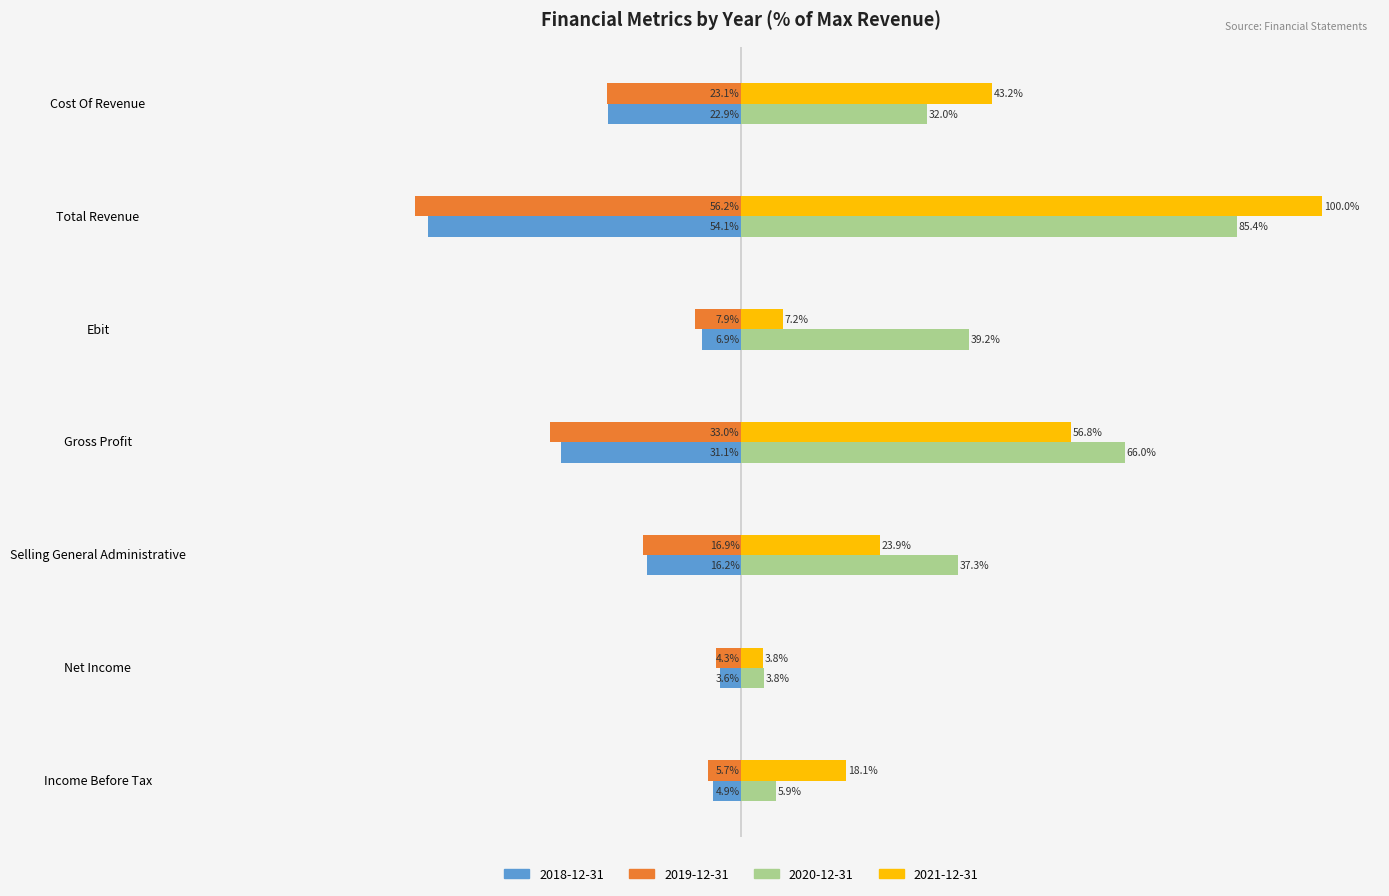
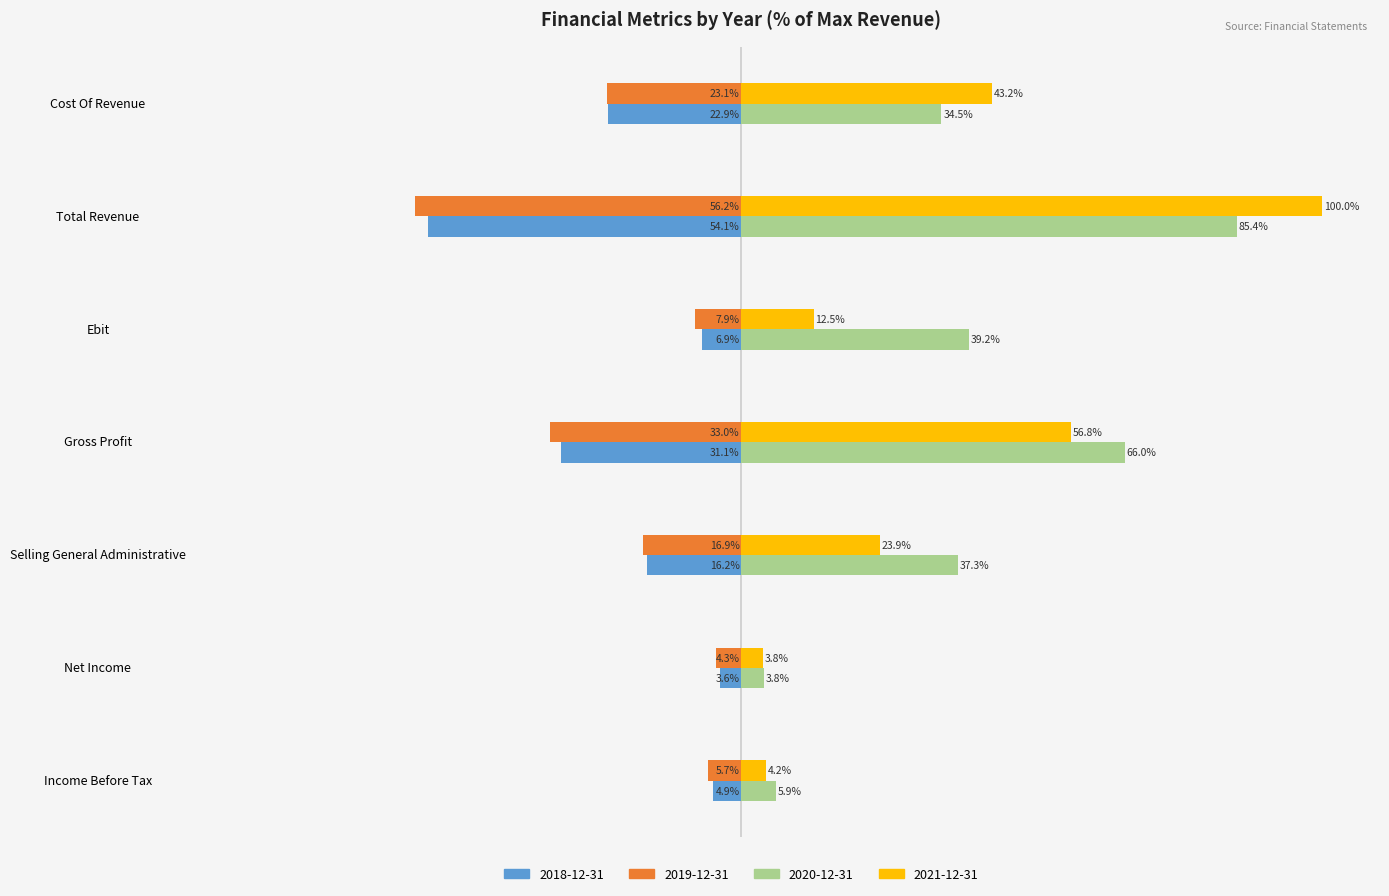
  {
    "2020-12-31": {
-     "Cost Of Revenue": "32.0%",
+     "Cost Of Revenue": "34.5%",
      "Total Revenue": "85.4%",
      "Ebit": "39.2%",
      "Gross Profit": "66.0%",
      "Selling General Administrative": "37.3%",
      "Net Income": "3.8%",
      "Income Before Tax": "5.9%"
    },
    "2021-12-31": {
      "Cost Of Revenue": "43.2%",
      "Total Revenue": "100.0%",
-     "Ebit": "7.2%",
+     "Ebit": "12.5%",
      "Gross Profit": "56.8%",
      "Selling General Administrative": "23.9%",
      "Net Income": "3.8%",
-     "Income Before Tax": "18.1%"
+     "Income Before Tax": "4.2%"
    }
  }
